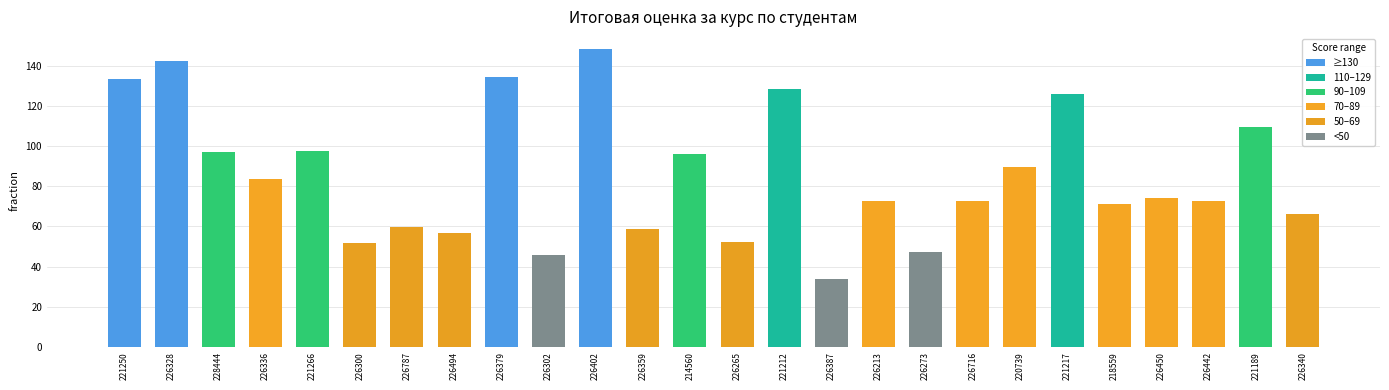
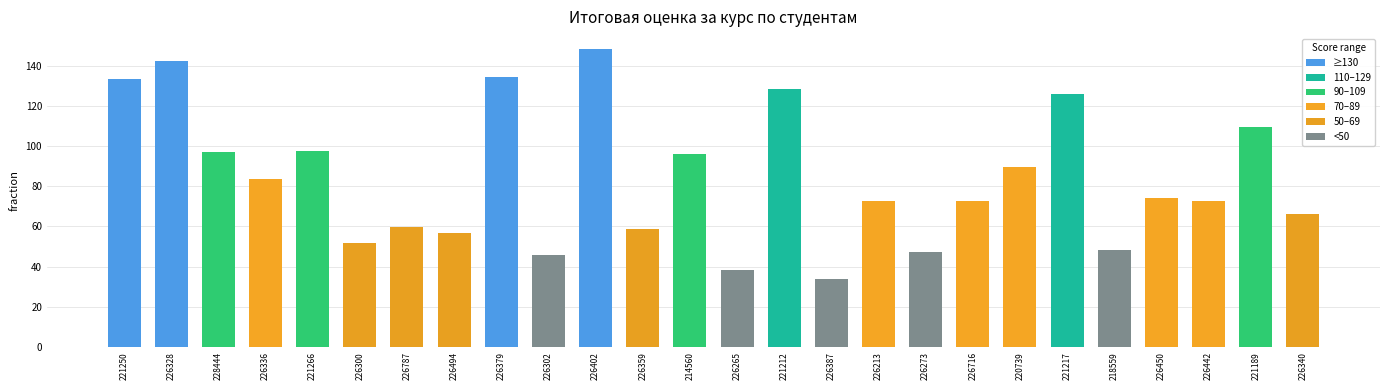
  {
    "221250": 134,
    "226328": 142,
    "228444": 97,
    "226336": 84,
    "221266": 98,
    "226300": 52,
    "226787": 60,
    "226494": 57,
    "226379": 134,
    "226302": 46,
    "226402": 148,
    "226359": 59,
    "214560": 96,
-   "226265": 52,
+   "226265": 38,
    "221212": 128,
    "226387": 34,
    "226213": 72,
    "226273": 47,
    "226716": 73,
    "220739": 90,
    "221217": 126,
-   "218559": 71,
+   "218559": 48,
    "226450": 74,
    "226442": 73,
    "221189": 109,
    "226340": 66
  }
